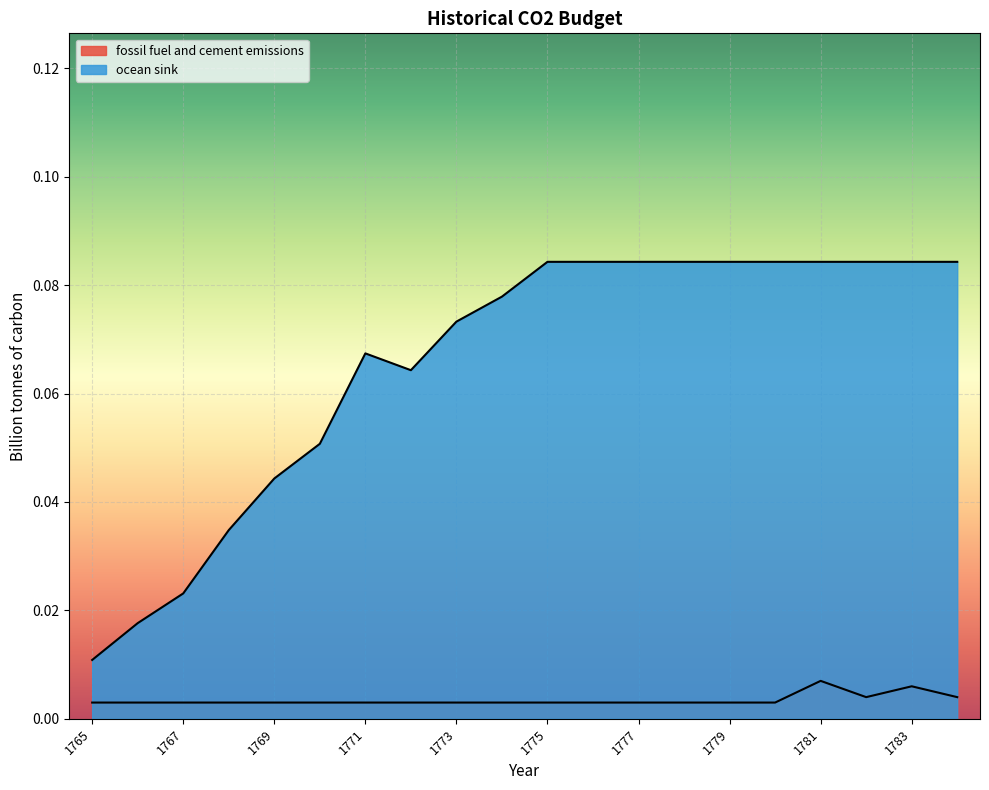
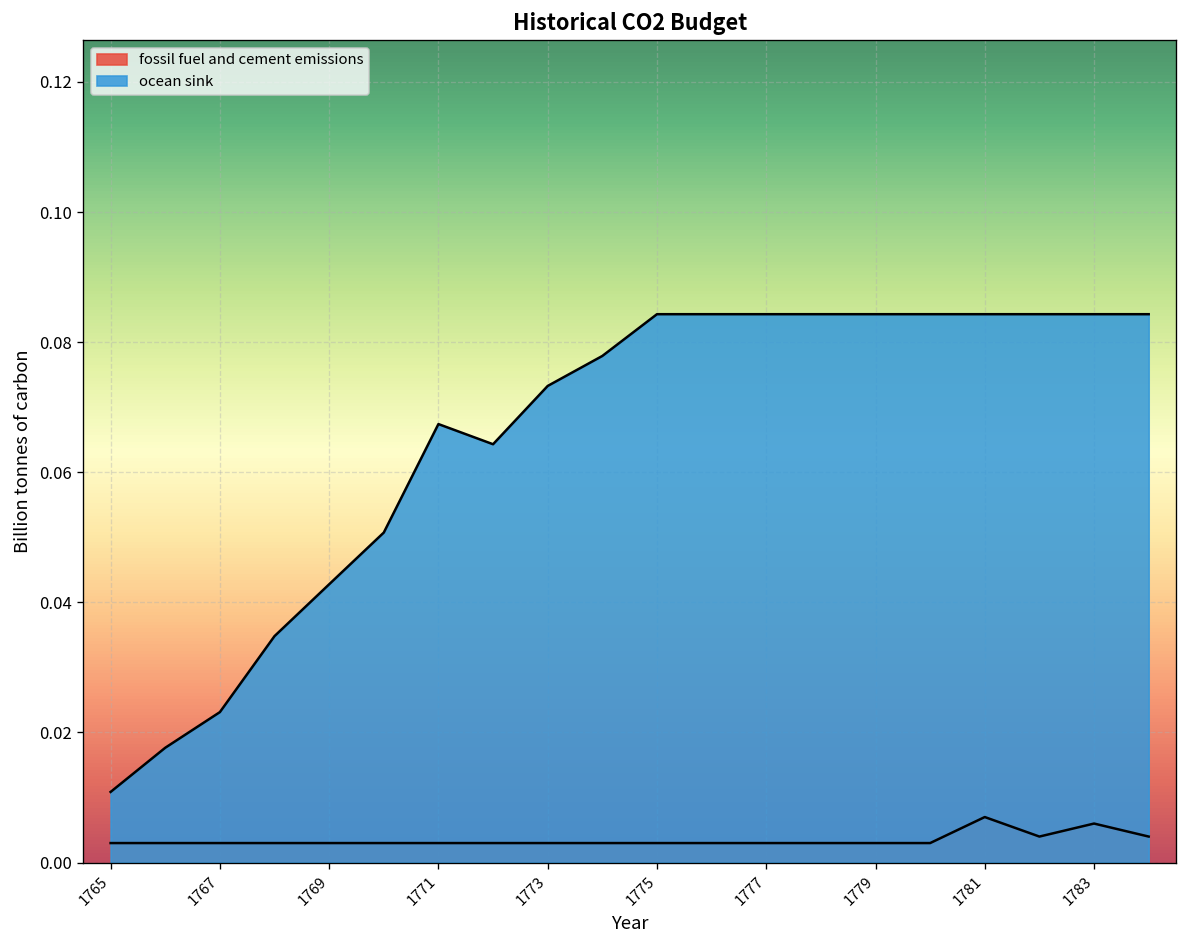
  {
    "fossil fuel and cement emissions": {
      "1765": 0.003,
      "1767": 0.003,
      "1769": 0.003,
      "1771": 0.003,
      "1773": 0.003,
      "1775": 0.003,
      "1777": 0.003,
      "1779": 0.003,
      "1781": 0.007,
      "1783": 0.006
    },
    "ocean sink": {
      "1765": 0.011,
      "1767": 0.023,
-     "1769": 0.044,
+     "1769": 0.043,
      "1771": 0.067,
      "1773": 0.073,
      "1775": 0.084,
      "1777": 0.084,
      "1779": 0.084,
      "1781": 0.084,
      "1783": 0.084
    }
  }
